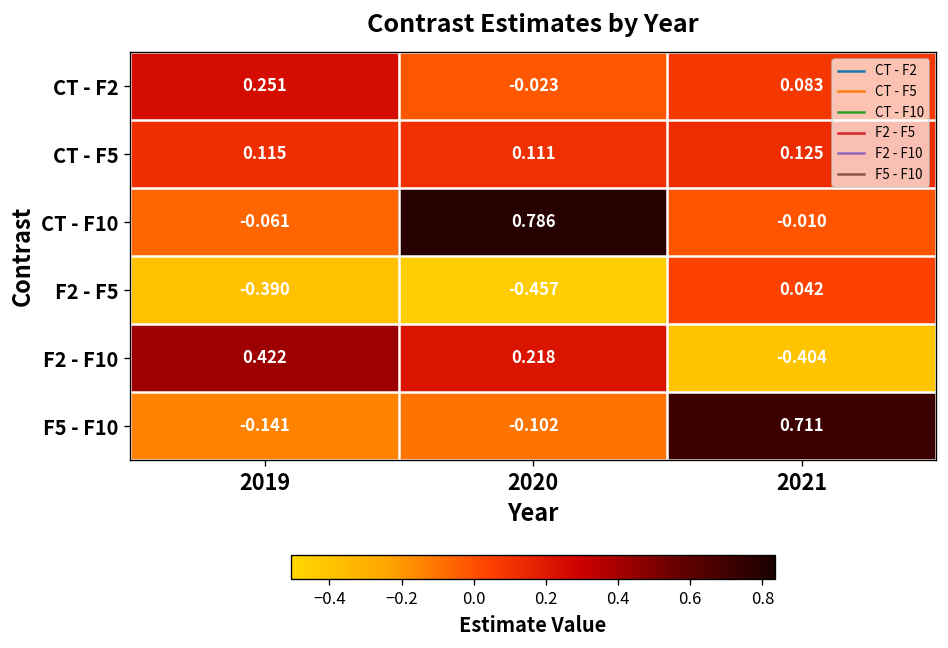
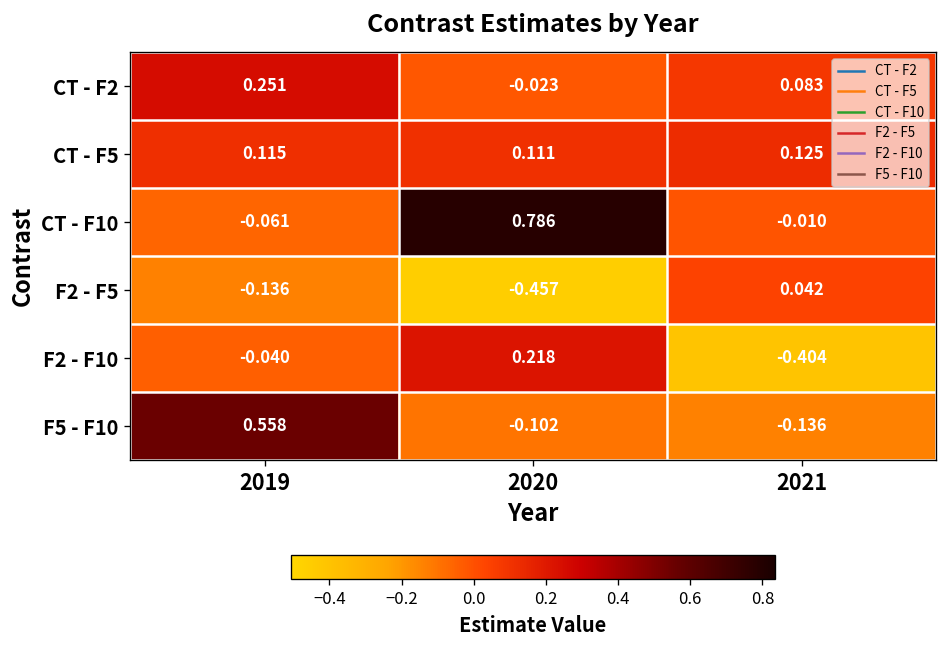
  {
    "CT - F2": {
      "2019": 0.251,
      "2020": -0.023,
      "2021": 0.083
    },
    "CT - F5": {
      "2019": 0.115,
      "2020": 0.111,
      "2021": 0.125
    },
    "CT - F10": {
      "2019": -0.061,
      "2020": 0.786,
      "2021": -0.010
    },
    "F2 - F5": {
-     "2019": -0.390,
+     "2019": -0.136,
      "2020": -0.457,
      "2021": 0.042
    },
    "F2 - F10": {
-     "2019": 0.422,
+     "2019": -0.040,
      "2020": 0.218,
      "2021": -0.404
    },
    "F5 - F10": {
-     "2019": -0.141,
+     "2019": 0.558,
      "2020": -0.102,
-     "2021": 0.711
+     "2021": -0.136
    }
  }
